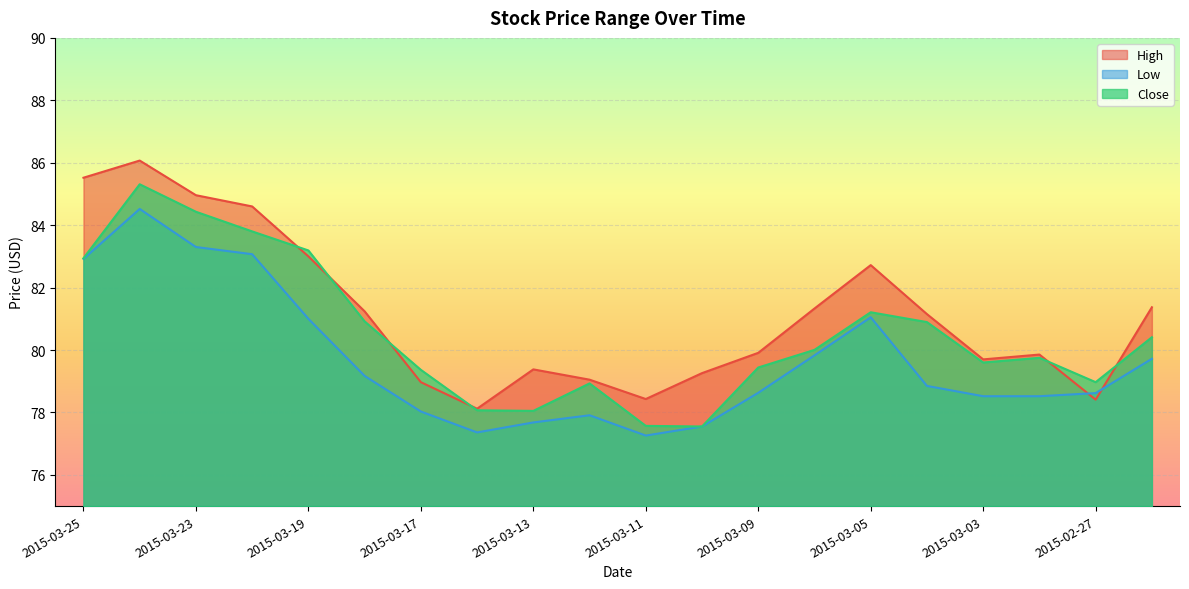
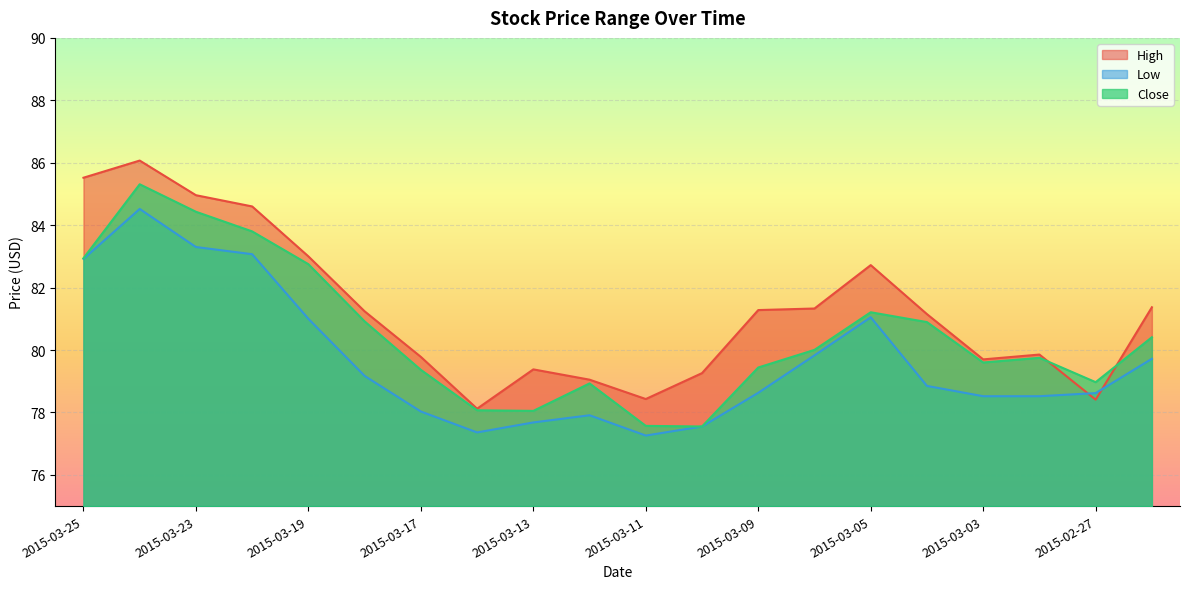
  {
    "High": {
      "2015-03-25": 85.5,
      "2015-03-23": 85.0,
      "2015-03-19": 83.0,
-     "2015-03-17": 79.0,
+     "2015-03-17": 79.8,
      "2015-03-13": 79.4,
      "2015-03-11": 78.4,
-     "2015-03-09": 79.9,
+     "2015-03-09": 81.3,
      "2015-03-05": 82.7,
      "2015-03-03": 79.7,
      "2015-02-27": 78.4
    },
    "Low": {
      "2015-03-23": 83.3,
      "2015-03-19": 81.0,
      "2015-03-17": 78.0,
      "2015-03-13": 77.7,
      "2015-03-11": 77.3,
      "2015-03-09": 78.6,
      "2015-03-05": 81.1,
      "2015-03-03": 78.5,
      "2015-02-27": 78.6
    },
    "Close": {
      "2015-03-23": 84.4,
-     "2015-03-19": 83.2,
+     "2015-03-19": 82.8,
      "2015-03-17": 79.4,
      "2015-03-13": 78.1,
      "2015-03-11": 77.6,
      "2015-03-09": 79.4,
      "2015-03-05": 81.2,
      "2015-03-03": 79.6,
      "2015-02-27": 79.0
    }
  }
